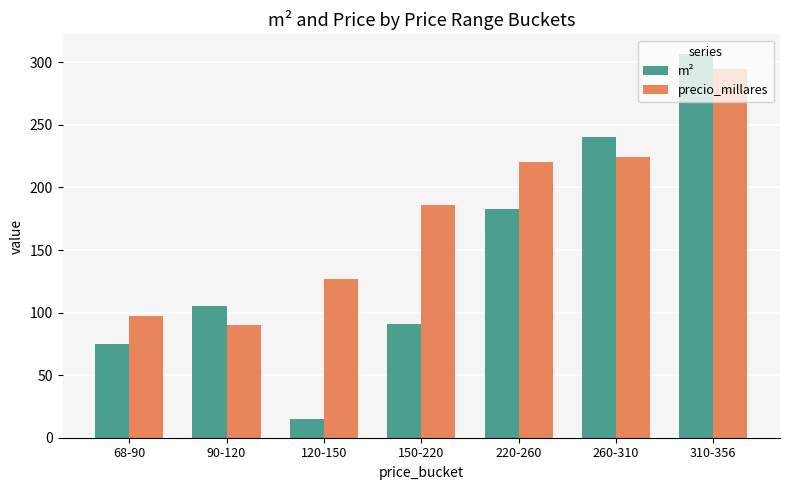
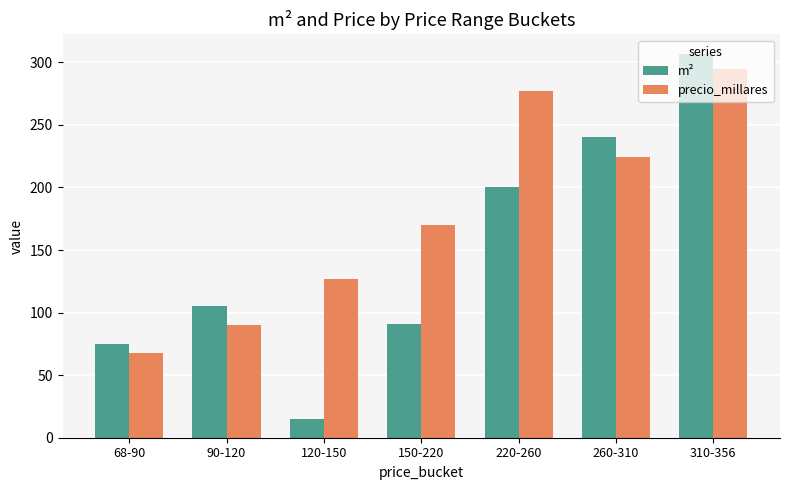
  {
    "m²": {
      "68-90": 75,
      "90-120": 105,
      "120-150": 15,
      "150-220": 91,
-     "220-260": 183,
+     "220-260": 200,
      "260-310": 240
    },
    "precio_millares": {
-     "68-90": 97,
+     "68-90": 68,
      "90-120": 90,
      "120-150": 127,
-     "150-220": 186,
-     "220-260": 220,
+     "150-220": 170,
+     "220-260": 277,
      "260-310": 224
    }
  }
